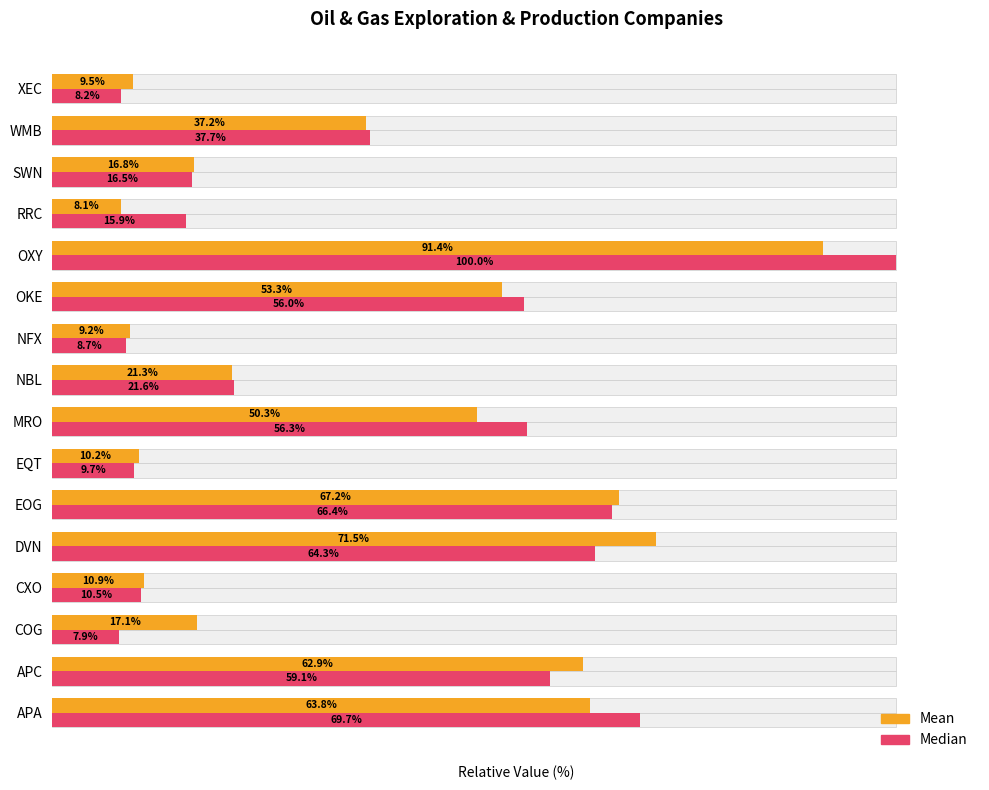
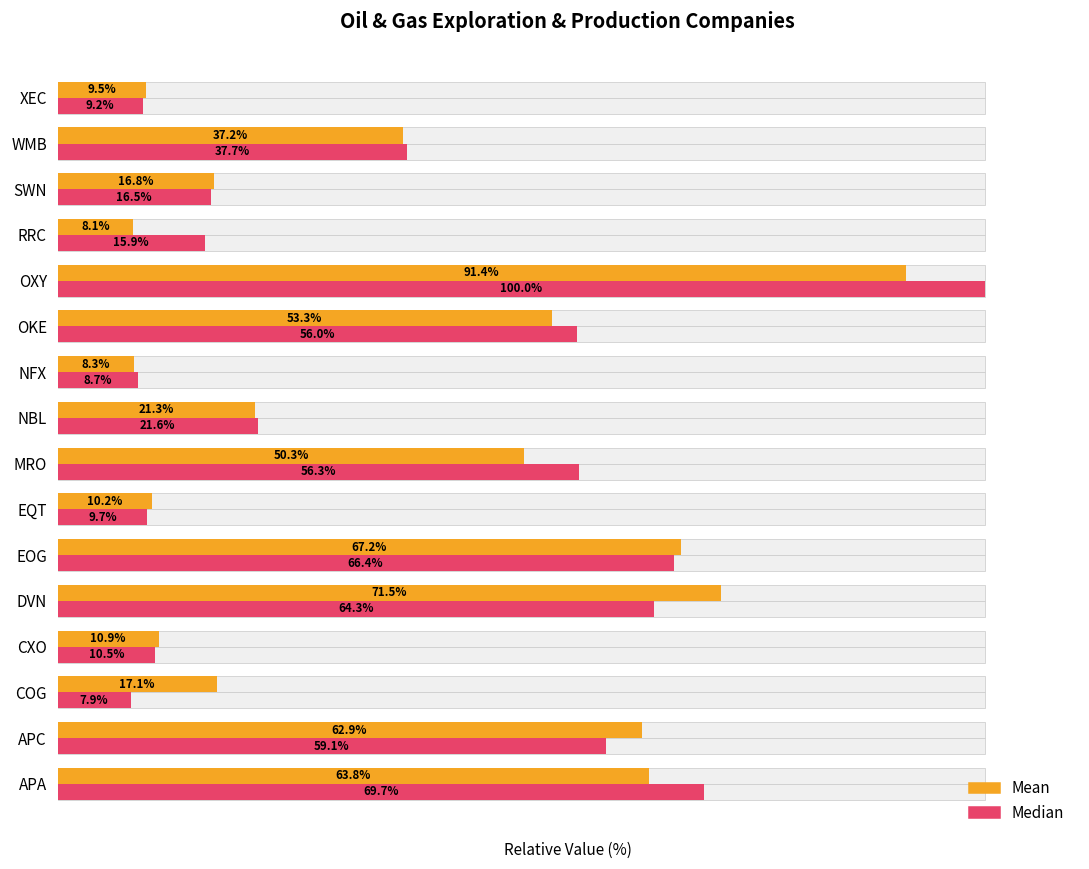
  {
    "Mean": {
-     "NFX": "9.2%"
+     "NFX": "8.3%"
    },
    "Median": {
-     "XEC": "8.2%",
+     "XEC": "9.2%",
      "OXY": "100.0%"
    }
  }
